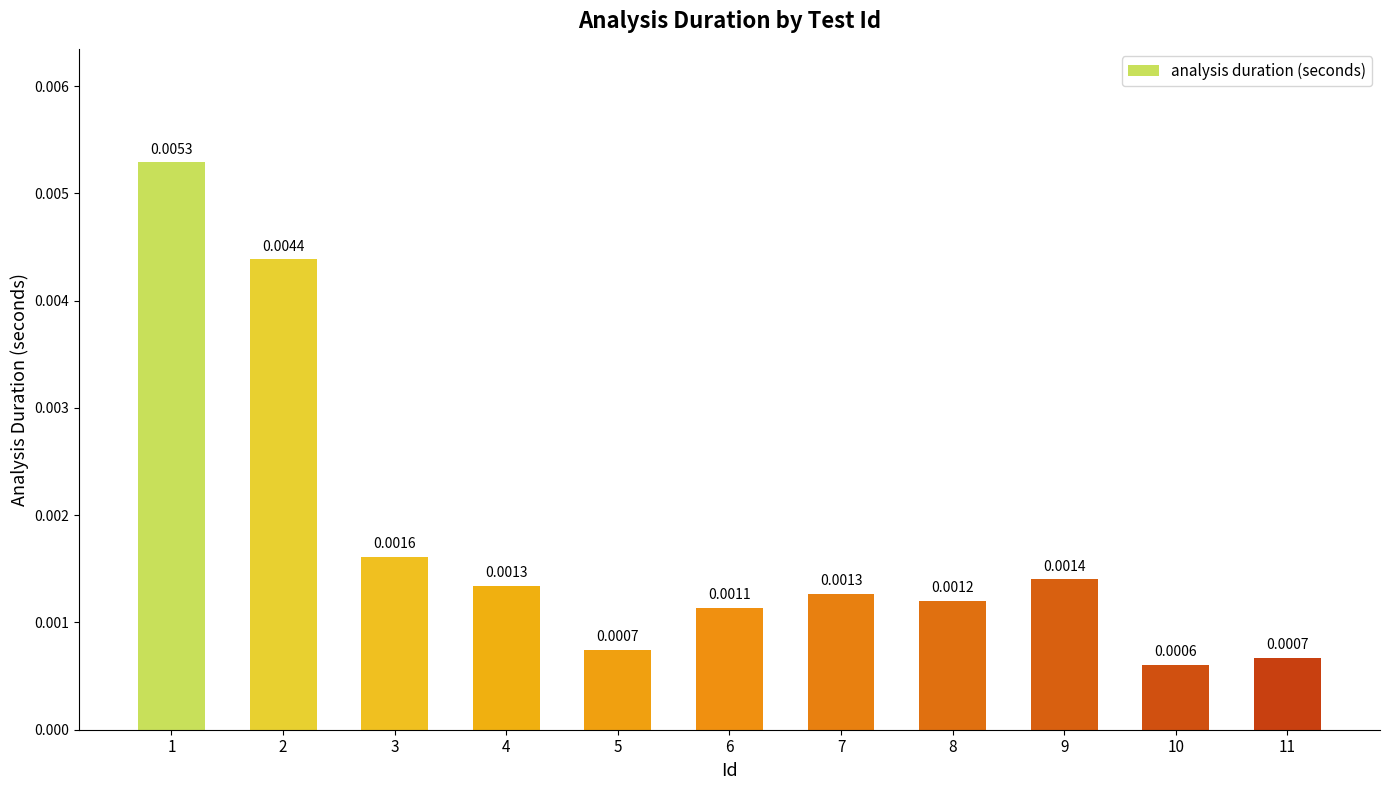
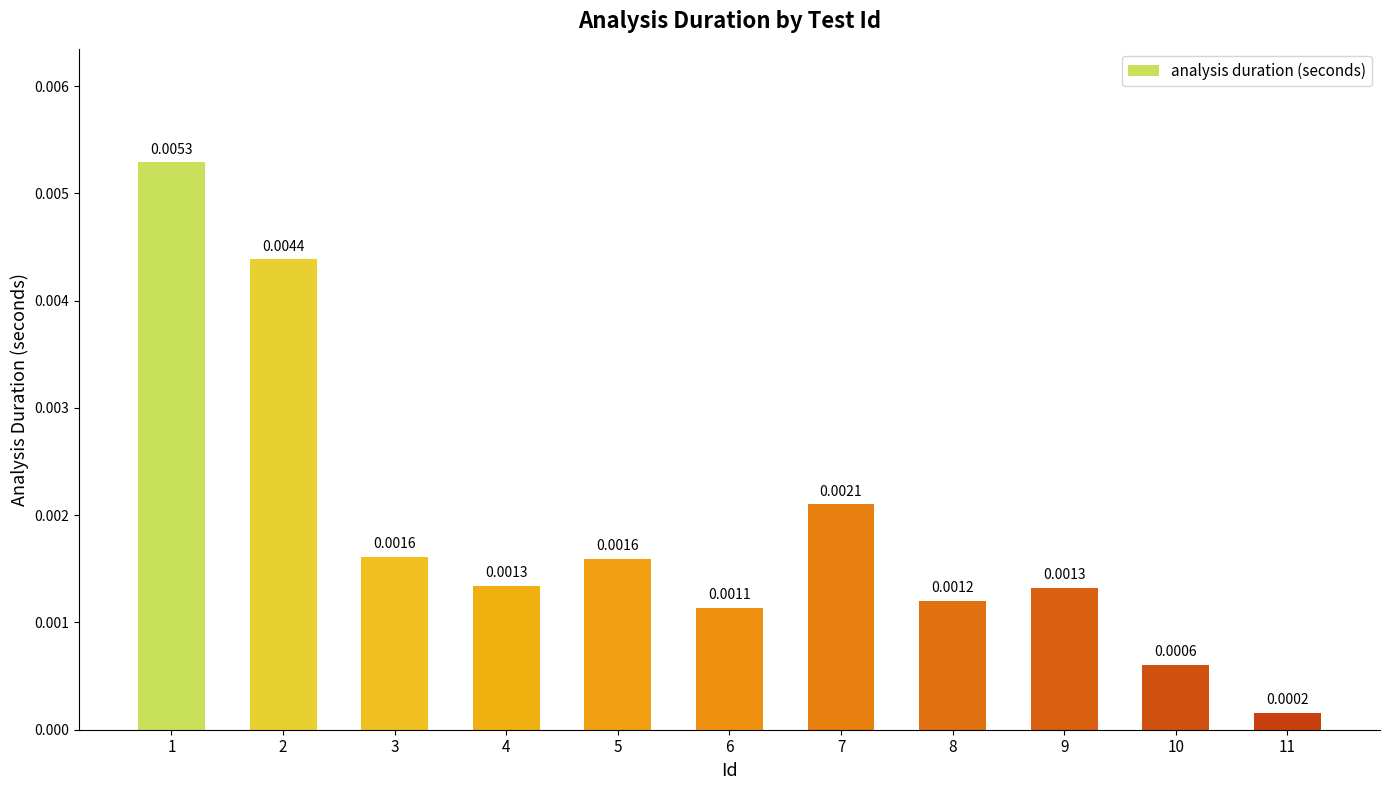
  {
    "1": 0.0053,
    "2": 0.0044,
    "3": 0.0016,
    "4": 0.0013,
-   "5": 0.0007,
+   "5": 0.0016,
    "6": 0.0011,
-   "7": 0.0013,
+   "7": 0.0021,
    "8": 0.0012,
-   "9": 0.0014,
+   "9": 0.0013,
    "10": 0.0006,
-   "11": 0.0007
+   "11": 0.0002
  }
